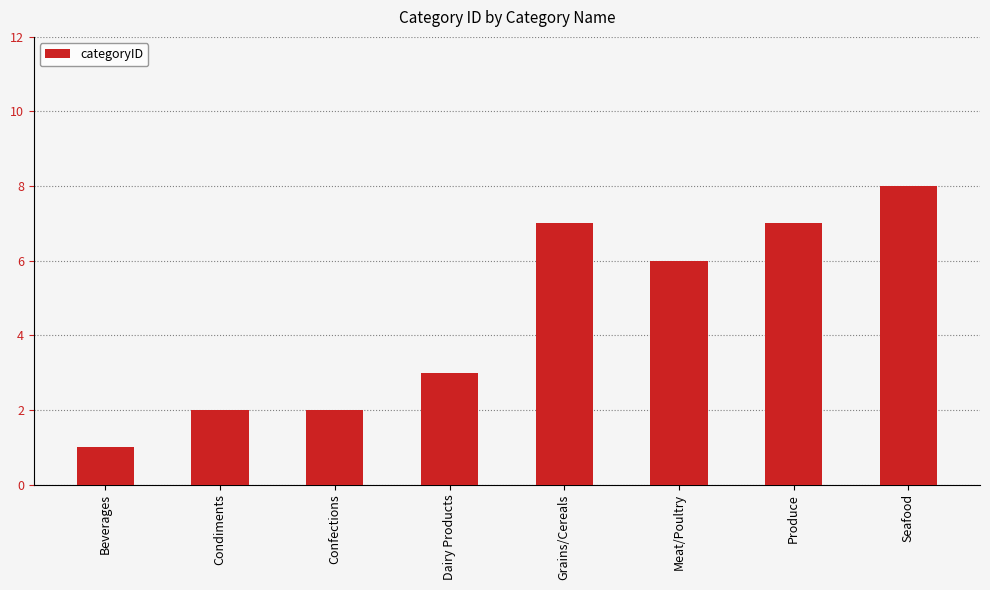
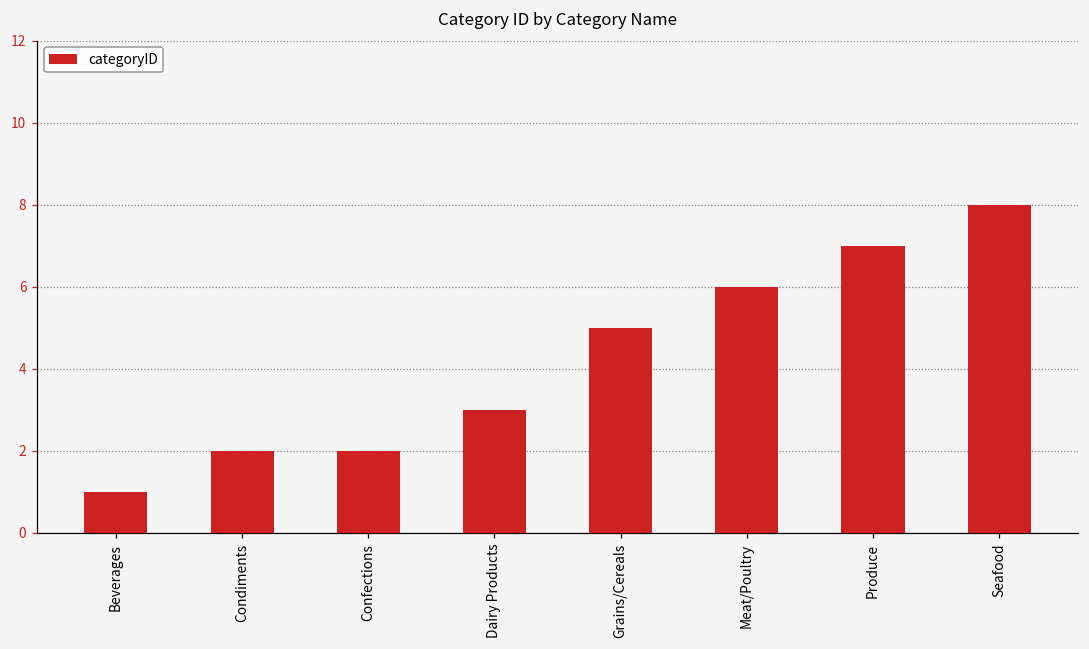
  {
    "Beverages": 1,
    "Condiments": 2,
    "Confections": 2,
    "Dairy Products": 3,
-   "Grains/Cereals": 7,
+   "Grains/Cereals": 5,
    "Meat/Poultry": 6,
    "Produce": 7,
    "Seafood": 8
  }
